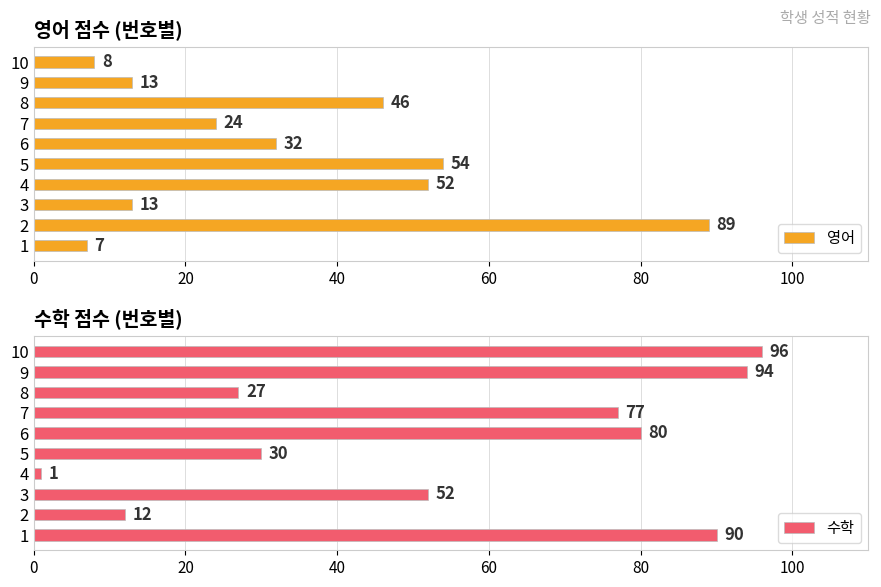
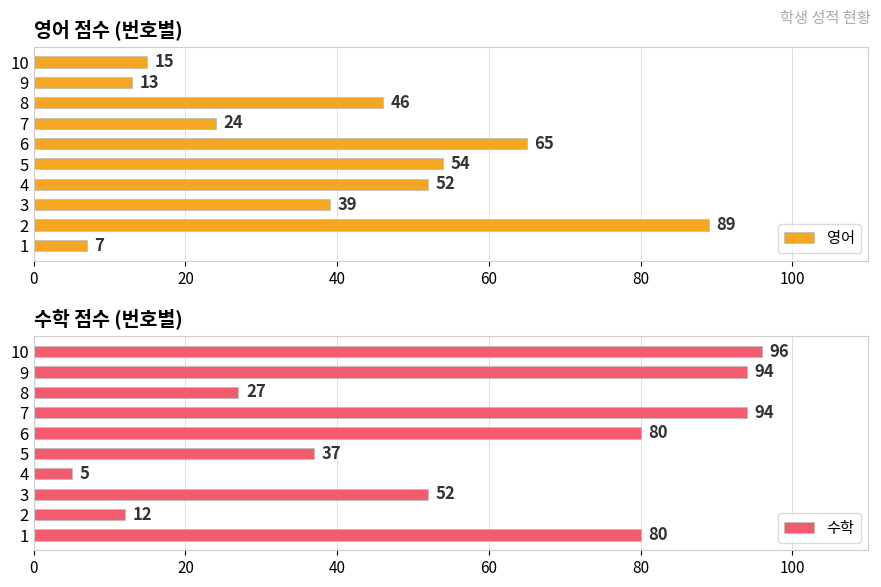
  {
    "영어 점수 (번호별)": {
-     "10": 8,
+     "10": 15,
      "9": 13,
      "8": 46,
      "7": 24,
-     "6": 32,
+     "6": 65,
      "5": 54,
      "4": 52,
-     "3": 13,
+     "3": 39,
      "2": 89,
      "1": 7
    },
    "수학 점수 (번호별)": {
      "10": 96,
      "9": 94,
      "8": 27,
-     "7": 77,
+     "7": 94,
      "6": 80,
-     "5": 30,
-     "4": 1,
+     "5": 37,
+     "4": 5,
      "3": 52,
      "2": 12,
-     "1": 90
+     "1": 80
    }
  }
